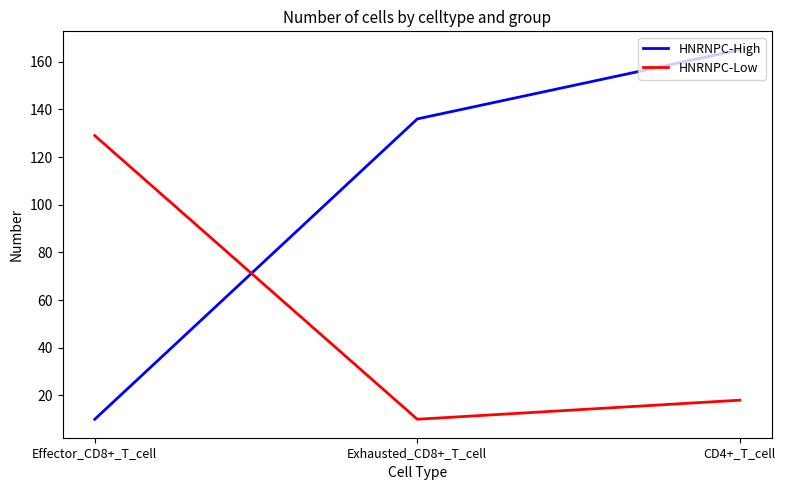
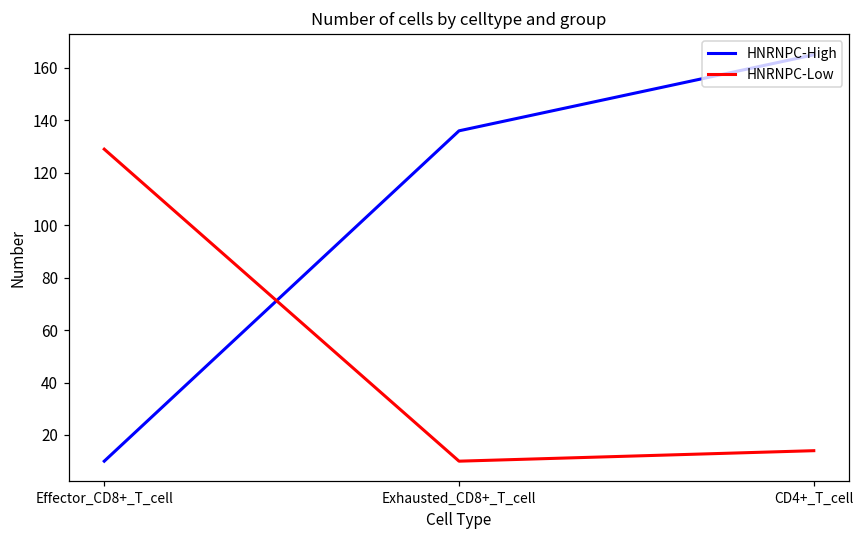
  {
    "HNRNPC-High": {
      "Effector_CD8+_T_cell": 10,
      "Exhausted_CD8+_T_cell": 136
    },
    "HNRNPC-Low": {
      "Effector_CD8+_T_cell": 129,
      "Exhausted_CD8+_T_cell": 10,
-     "CD4+_T_cell": 18
+     "CD4+_T_cell": 14
    }
  }
